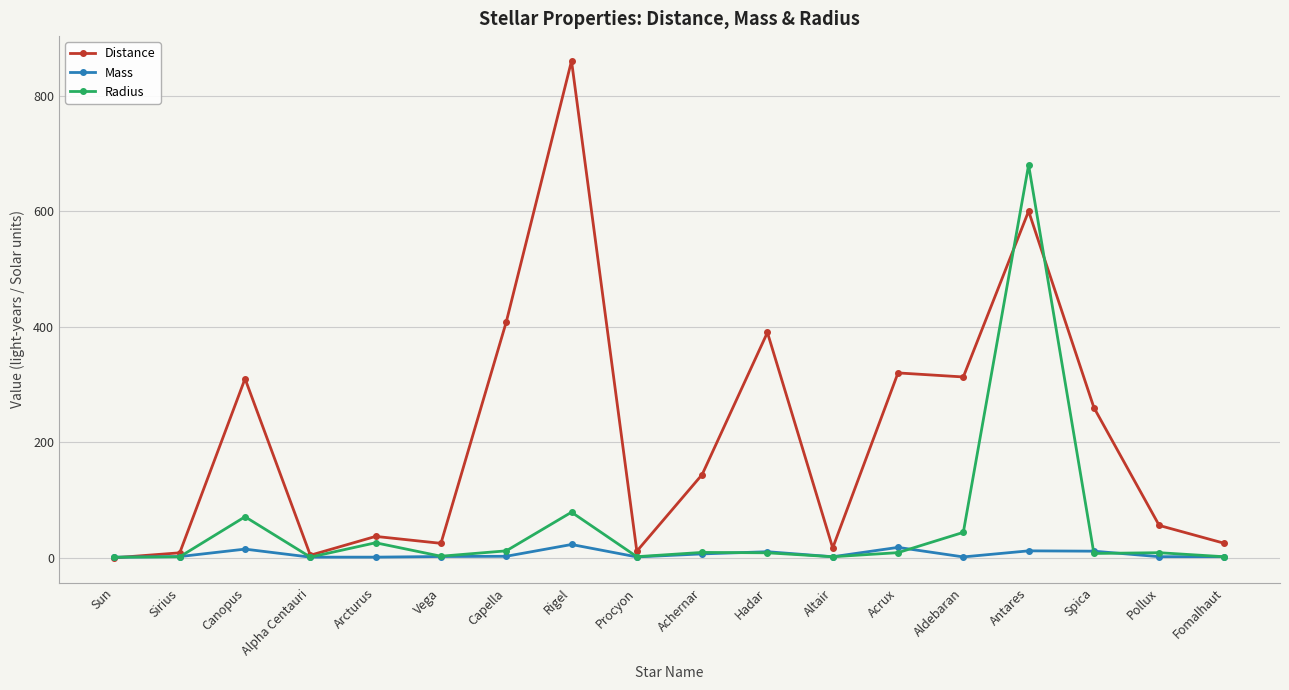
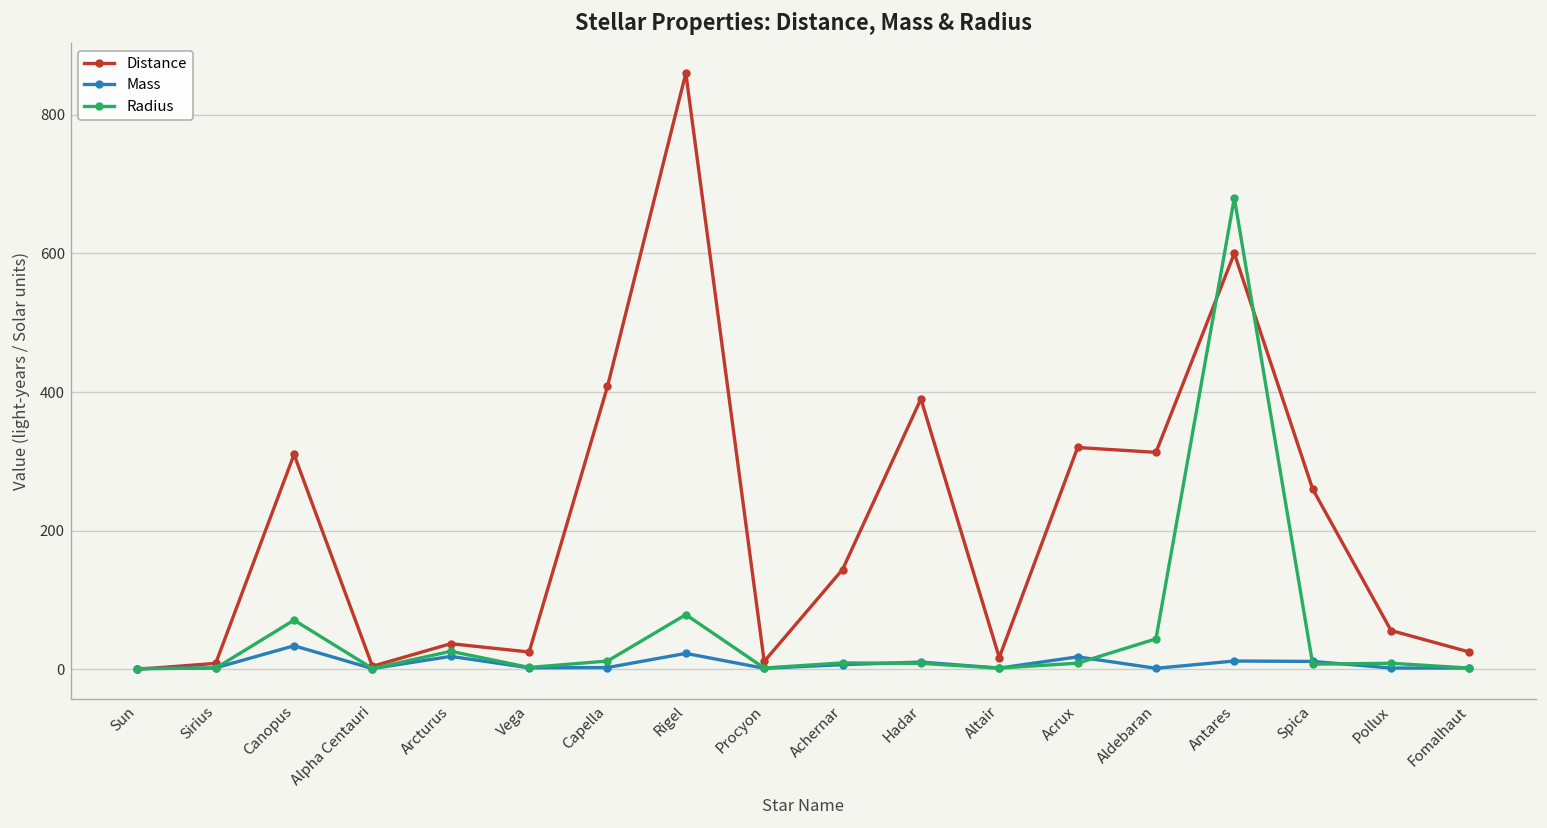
  {
    "Distance": {
      "Sirius": 10,
      "Canopus": 310,
      "Arcturus": 40,
      "Vega": 30,
      "Capella": 410,
      "Rigel": 860,
      "Procyon": 10,
      "Achernar": 140,
      "Hadar": 390,
      "Altair": 20,
      "Acrux": 320,
      "Aldebaran": 310,
      "Antares": 600,
      "Spica": 260,
      "Pollux": 60,
      "Fomalhaut": 30
    },
    "Mass": {
-     "Canopus": 20,
-     "Arcturus": 0,
+     "Canopus": 30,
+     "Arcturus": 20,
      "Capella": 0,
      "Rigel": 20,
      "Acrux": 20,
      "Aldebaran": 0,
      "Antares": 10,
      "Pollux": 0
    },
    "Radius": {
      "Canopus": 70,
      "Arcturus": 30,
      "Capella": 10,
      "Rigel": 80,
      "Acrux": 10,
      "Aldebaran": 40,
      "Antares": 680,
      "Pollux": 10
    }
  }
